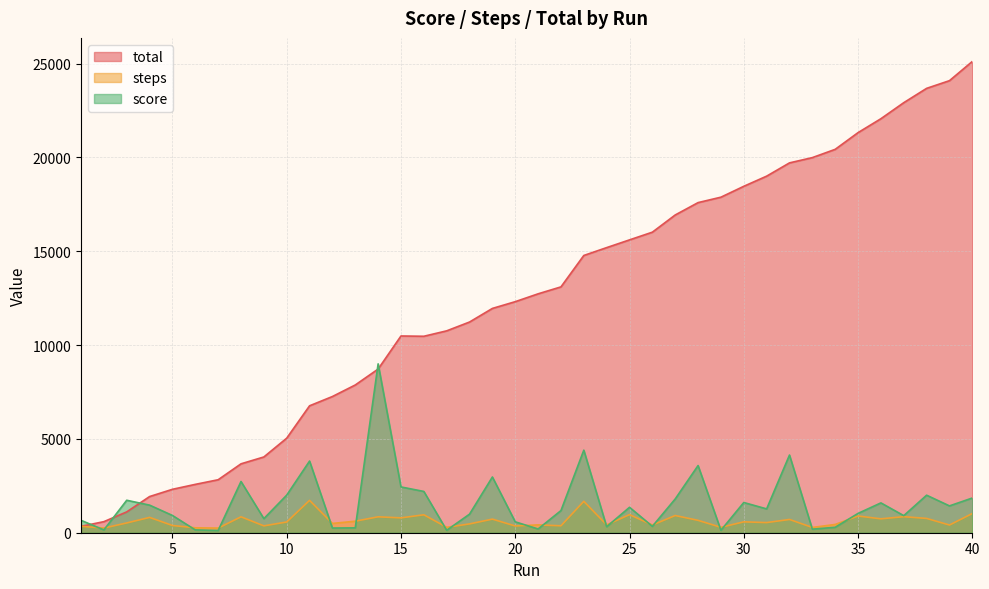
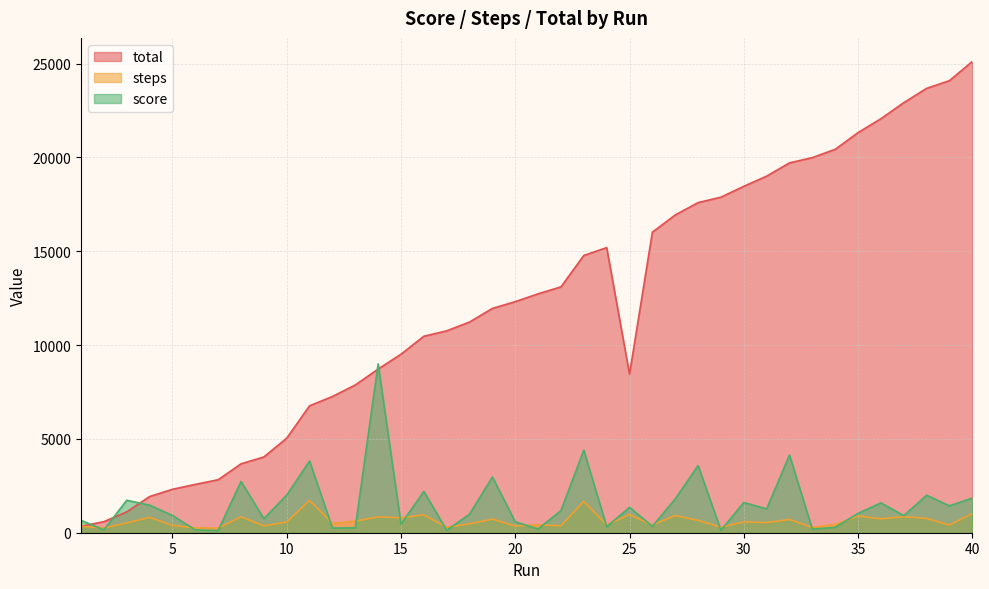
  {
    "total": {
      "5": 2300,
      "10": 5000,
-     "15": 10500,
+     "15": 9500,
      "20": 12300,
-     "25": 15600,
+     "25": 8500,
      "30": 18500,
      "35": 21300,
      "40": 25100
    },
    "steps": {
      "5": 400,
      "10": 600,
      "15": 800,
      "20": 400,
      "25": 1000,
      "30": 600,
      "35": 900,
      "40": 1000
    },
    "score": {
      "5": 900,
      "10": 2000,
-     "15": 2400,
+     "15": 500,
      "20": 600,
      "25": 1400,
      "30": 1600,
      "35": 1000,
      "40": 1900
    }
  }
